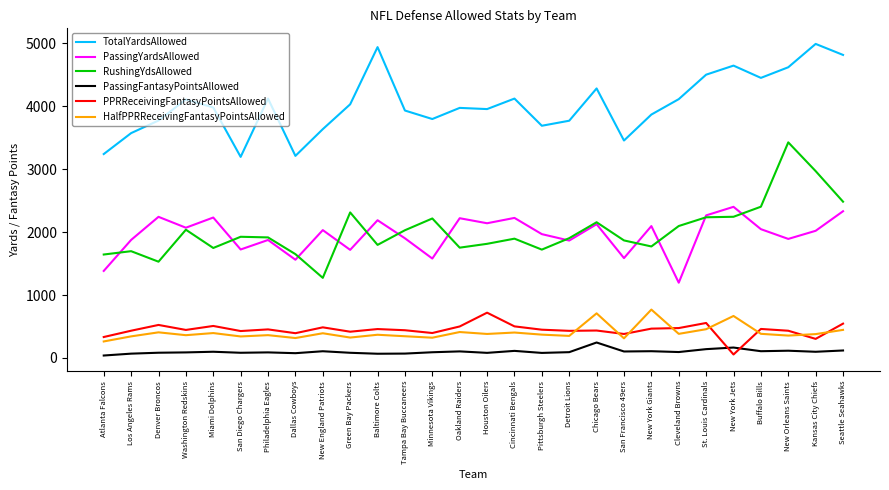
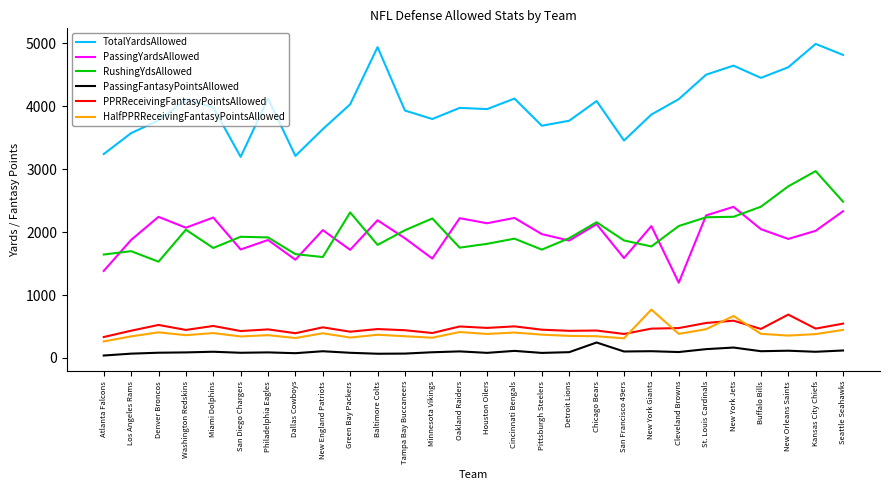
  {
    "TotalYardsAllowed": {
      "Atlanta Falcons": 3200,
      "Los Angeles Rams": 3600,
      "San Diego Chargers": 3200,
      "Dallas Cowboys": 3200,
      "New England Patriots": 3600,
      "Green Bay Packers": 4000,
      "Baltimore Colts": 4900,
      "Tampa Bay Buccaneers": 3900,
      "Minnesota Vikings": 3800,
      "Oakland Raiders": 4000,
      "Houston Oilers": 4000,
      "Cincinnati Bengals": 4100,
      "Pittsburgh Steelers": 3700,
      "Detroit Lions": 3800,
-     "Chicago Bears": 4300,
+     "Chicago Bears": 4100,
      "San Francisco 49ers": 3500,
      "New York Giants": 3900,
      "Cleveland Browns": 4100,
      "St. Louis Cardinals": 4500,
      "New York Jets": 4600,
      "Buffalo Bills": 4500,
      "New Orleans Saints": 4600,
      "Kansas City Chiefs": 5000,
      "Seattle Seahawks": 4800
    },
    "PassingYardsAllowed": {
      "Atlanta Falcons": 1400,
      "Los Angeles Rams": 1900,
      "Denver Broncos": 2200,
      "Miami Dolphins": 2200,
      "San Diego Chargers": 1700,
      "Philadelphia Eagles": 1900,
      "Dallas Cowboys": 1600,
      "New England Patriots": 2000,
      "Green Bay Packers": 1700,
      "Baltimore Colts": 2200,
      "Tampa Bay Buccaneers": 1900,
      "Minnesota Vikings": 1600,
      "Oakland Raiders": 2200,
      "Houston Oilers": 2100,
      "Cincinnati Bengals": 2200,
      "Pittsburgh Steelers": 2000,
      "San Francisco 49ers": 1600,
      "New York Giants": 2100,
      "Cleveland Browns": 1200,
      "New York Jets": 2400,
      "Buffalo Bills": 2000,
      "New Orleans Saints": 1900,
      "Kansas City Chiefs": 2000,
      "Seattle Seahawks": 2300
    },
    "RushingYdsAllowed": {
      "Atlanta Falcons": 1600,
      "Los Angeles Rams": 1700,
      "Denver Broncos": 1500,
      "Miami Dolphins": 1700,
      "San Diego Chargers": 1900,
      "Philadelphia Eagles": 1900,
      "Dallas Cowboys": 1700,
-     "New England Patriots": 1300,
+     "New England Patriots": 1600,
      "Green Bay Packers": 2300,
      "Baltimore Colts": 1800,
      "Tampa Bay Buccaneers": 2000,
      "Minnesota Vikings": 2200,
      "Oakland Raiders": 1800,
      "Houston Oilers": 1800,
      "Cincinnati Bengals": 1900,
      "Pittsburgh Steelers": 1700,
      "San Francisco 49ers": 1900,
      "New York Giants": 1800,
      "Cleveland Browns": 2100,
      "New York Jets": 2200,
      "Buffalo Bills": 2400,
-     "New Orleans Saints": 3400,
+     "New Orleans Saints": 2700,
      "Kansas City Chiefs": 3000,
      "Seattle Seahawks": 2500
    },
    "PassingFantasyPointsAllowed": {
      "Atlanta Falcons": 0,
      "Los Angeles Rams": 100,
      "Denver Broncos": 100,
      "Washington Redskins": 100,
      "Miami Dolphins": 100,
      "San Diego Chargers": 100,
      "Philadelphia Eagles": 100,
      "Dallas Cowboys": 100,
      "New England Patriots": 100,
      "Green Bay Packers": 100,
      "Baltimore Colts": 100,
      "Tampa Bay Buccaneers": 100,
      "Minnesota Vikings": 100,
      "Oakland Raiders": 100,
      "Houston Oilers": 100,
      "Cincinnati Bengals": 100,
      "Pittsburgh Steelers": 100,
      "Detroit Lions": 100,
      "Chicago Bears": 200,
      "San Francisco 49ers": 100,
      "New York Giants": 100,
      "Cleveland Browns": 100,
      "St. Louis Cardinals": 100,
      "New York Jets": 200,
      "Buffalo Bills": 100,
      "New Orleans Saints": 100,
      "Kansas City Chiefs": 100,
      "Seattle Seahawks": 100
    },
    "PPRReceivingFantasyPointsAllowed": {
      "Atlanta Falcons": 300,
      "Los Angeles Rams": 400,
      "Denver Broncos": 500,
      "Washington Redskins": 400,
      "Miami Dolphins": 500,
      "San Diego Chargers": 400,
      "Philadelphia Eagles": 500,
      "Dallas Cowboys": 400,
      "New England Patriots": 500,
      "Green Bay Packers": 400,
      "Baltimore Colts": 500,
      "Tampa Bay Buccaneers": 400,
      "Minnesota Vikings": 400,
      "Oakland Raiders": 500,
-     "Houston Oilers": 700,
+     "Houston Oilers": 500,
      "Cincinnati Bengals": 500,
      "Pittsburgh Steelers": 400,
      "Detroit Lions": 400,
      "Chicago Bears": 400,
      "San Francisco 49ers": 400,
      "New York Giants": 500,
      "Cleveland Browns": 500,
      "St. Louis Cardinals": 600,
-     "New York Jets": 100,
+     "New York Jets": 600,
      "Buffalo Bills": 500,
-     "New Orleans Saints": 400,
-     "Kansas City Chiefs": 300,
+     "New Orleans Saints": 700,
+     "Kansas City Chiefs": 500,
      "Seattle Seahawks": 500
    },
    "HalfPPRReceivingFantasyPointsAllowed": {
      "Atlanta Falcons": 300,
      "Los Angeles Rams": 300,
      "Denver Broncos": 400,
      "Washington Redskins": 400,
      "Miami Dolphins": 400,
      "San Diego Chargers": 300,
      "Philadelphia Eagles": 400,
      "Dallas Cowboys": 300,
      "New England Patriots": 400,
      "Green Bay Packers": 300,
      "Baltimore Colts": 400,
      "Tampa Bay Buccaneers": 300,
      "Minnesota Vikings": 300,
      "Oakland Raiders": 400,
      "Houston Oilers": 400,
      "Cincinnati Bengals": 400,
      "Pittsburgh Steelers": 400,
      "Detroit Lions": 400,
-     "Chicago Bears": 700,
+     "Chicago Bears": 300,
      "San Francisco 49ers": 300,
      "New York Giants": 800,
      "Cleveland Browns": 400,
      "St. Louis Cardinals": 500,
      "New York Jets": 700,
      "Buffalo Bills": 400,
      "New Orleans Saints": 400,
      "Kansas City Chiefs": 400,
      "Seattle Seahawks": 400
    }
  }
